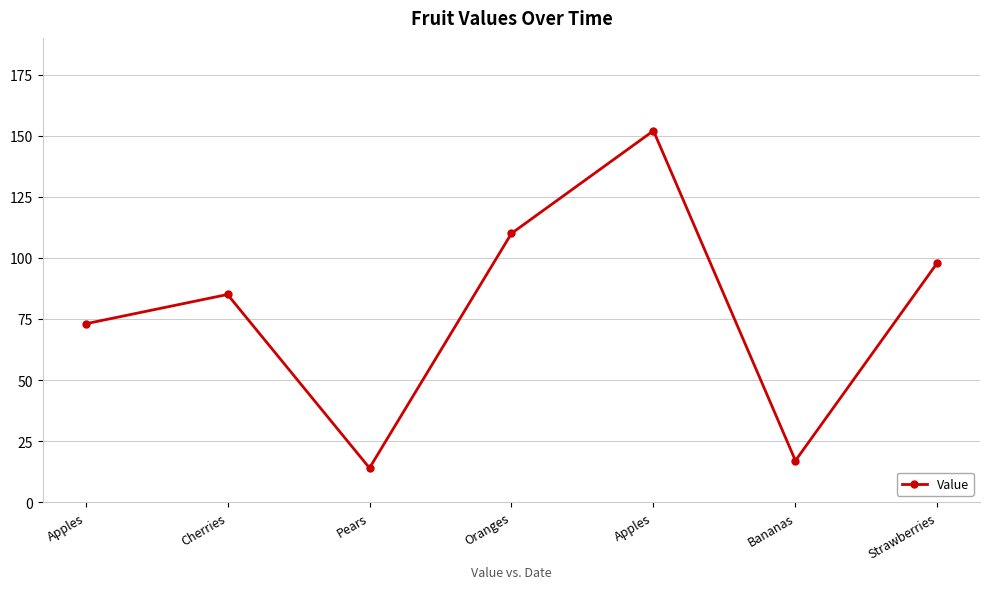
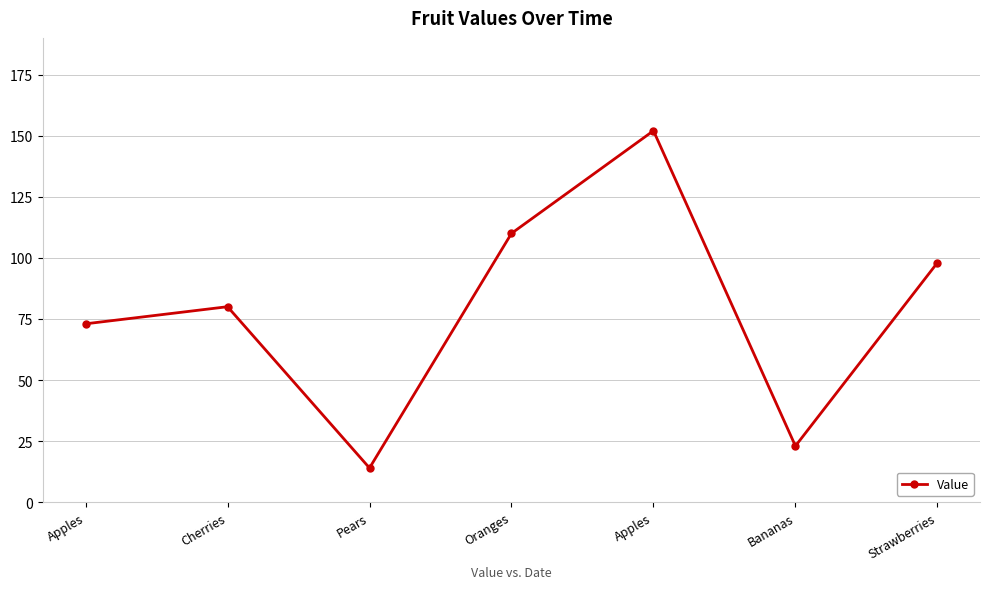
  {
-   "Cherries": 85,
+   "Cherries": 80,
    "Pears": 14,
    "Oranges": 110,
-   "Bananas": 17,
+   "Bananas": 23,
    "Strawberries": 98
  }
